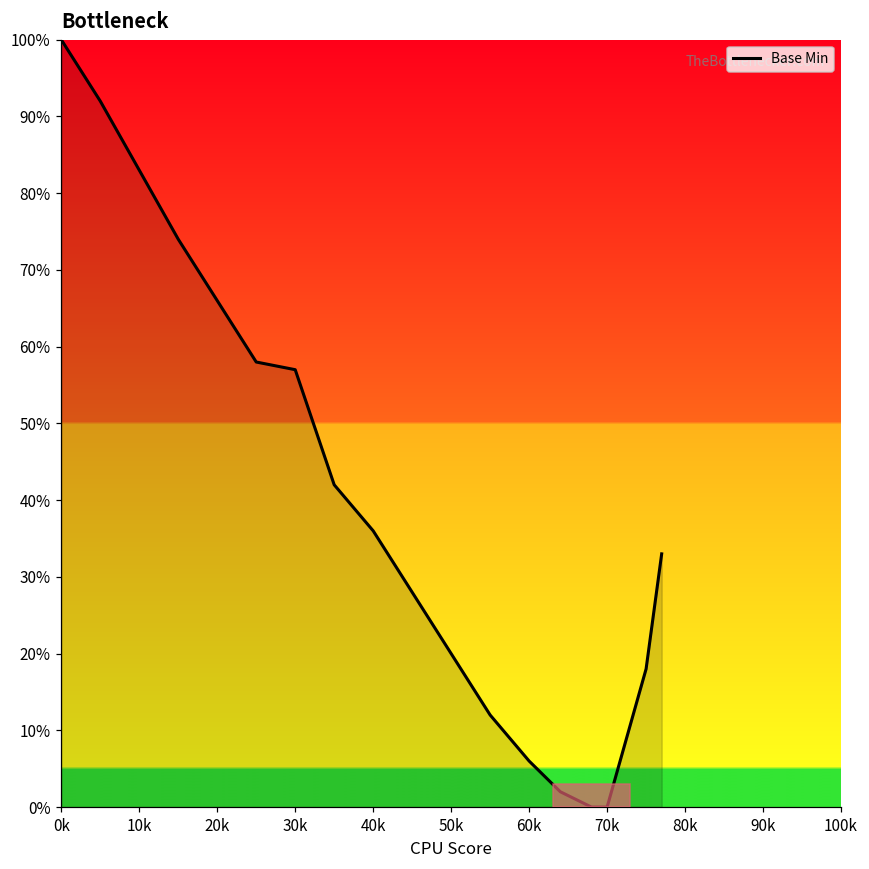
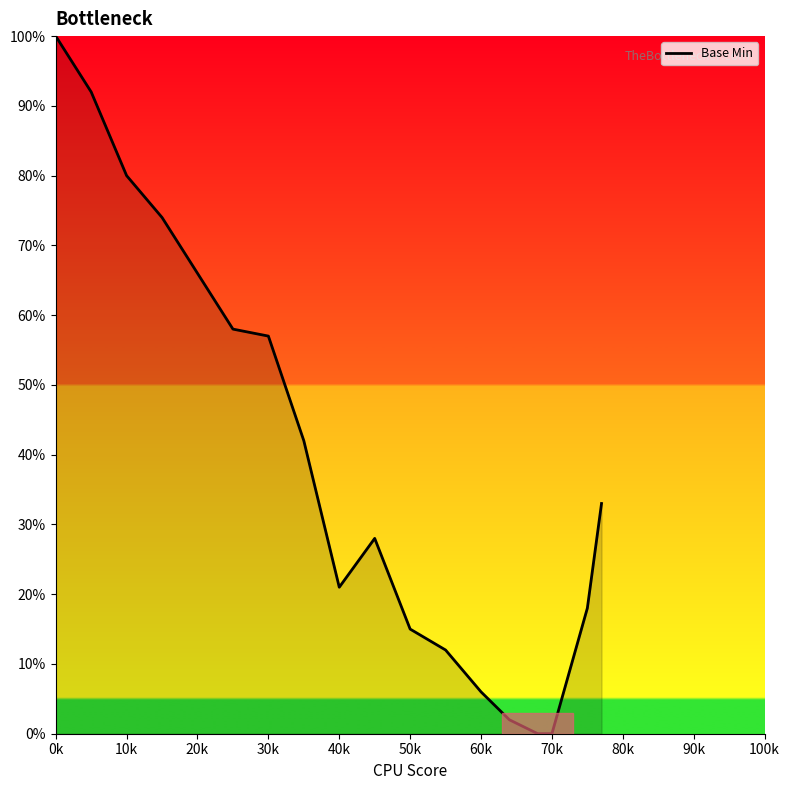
  {
    "0k": "100%",
-   "10k": "83%",
+   "10k": "80%",
    "20k": "66%",
    "30k": "57%",
-   "40k": "36%",
-   "50k": "20%",
+   "40k": "21%",
+   "50k": "15%",
    "60k": "6%"
  }
